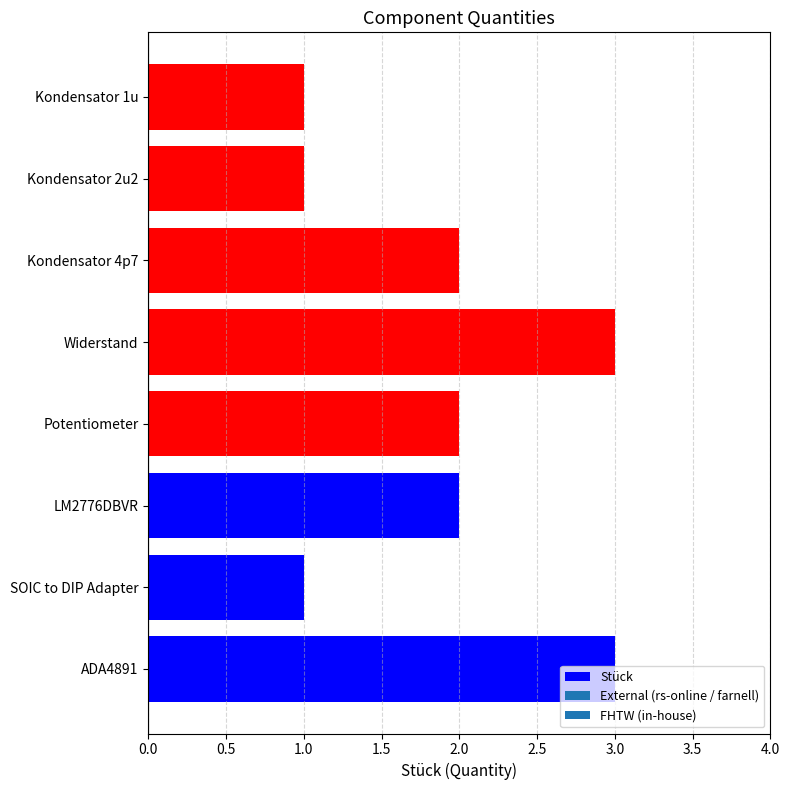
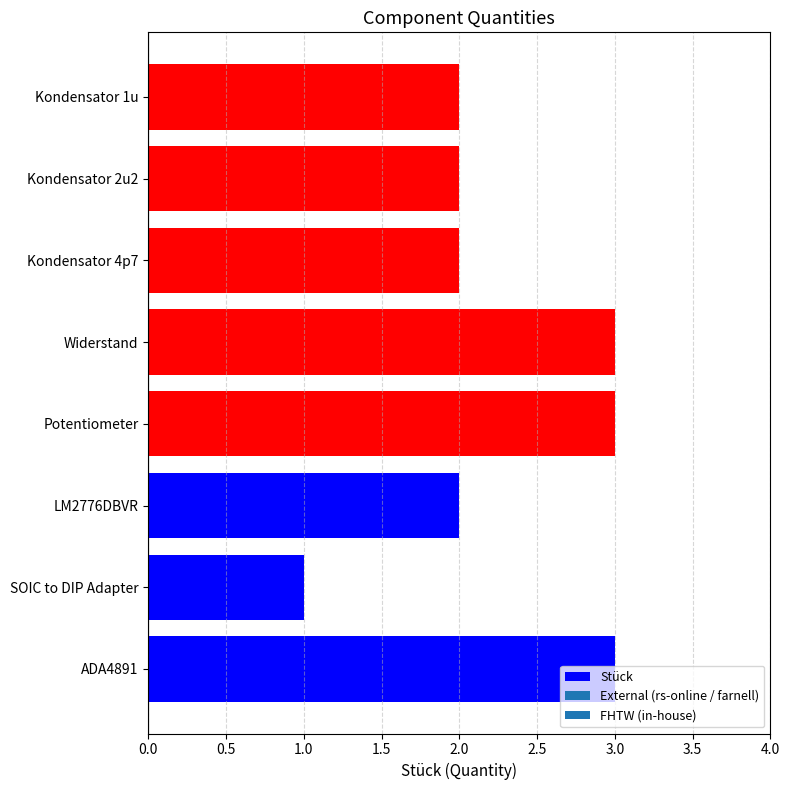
  {
-   "Kondensator 1u": 1,
-   "Kondensator 2u2": 1,
+   "Kondensator 1u": 2,
+   "Kondensator 2u2": 2,
    "Kondensator 4p7": 2,
    "Widerstand": 3,
-   "Potentiometer": 2,
+   "Potentiometer": 3,
    "LM2776DBVR": 2,
    "SOIC to DIP Adapter": 1
  }
